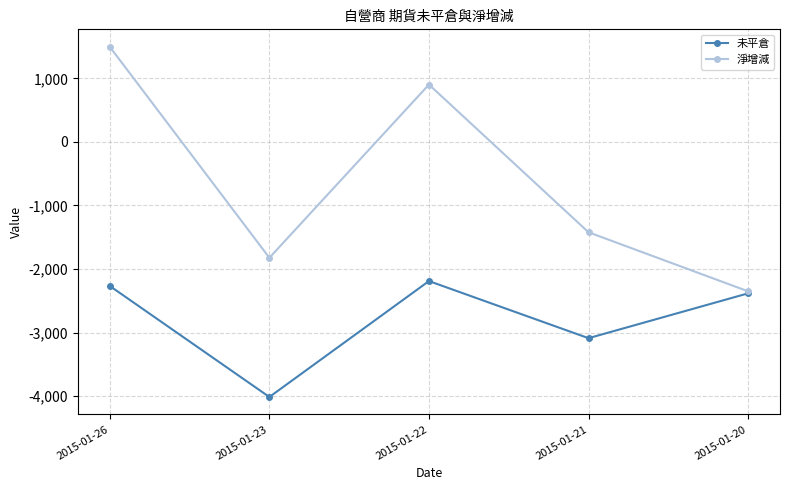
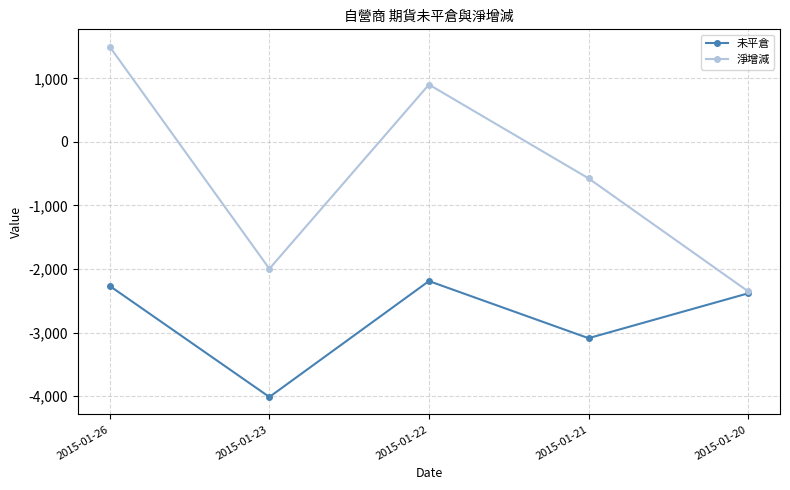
  {
    "未平倉": {
      "2015-01-26": "-2,300",
      "2015-01-23": "-4,000",
      "2015-01-22": "-2,200",
      "2015-01-21": "-3,100"
    },
    "淨增減": {
      "2015-01-26": "1,500",
-     "2015-01-23": "-1,800",
+     "2015-01-23": "-2,000",
      "2015-01-22": "900",
-     "2015-01-21": "-1,400"
+     "2015-01-21": "-600"
    }
  }
